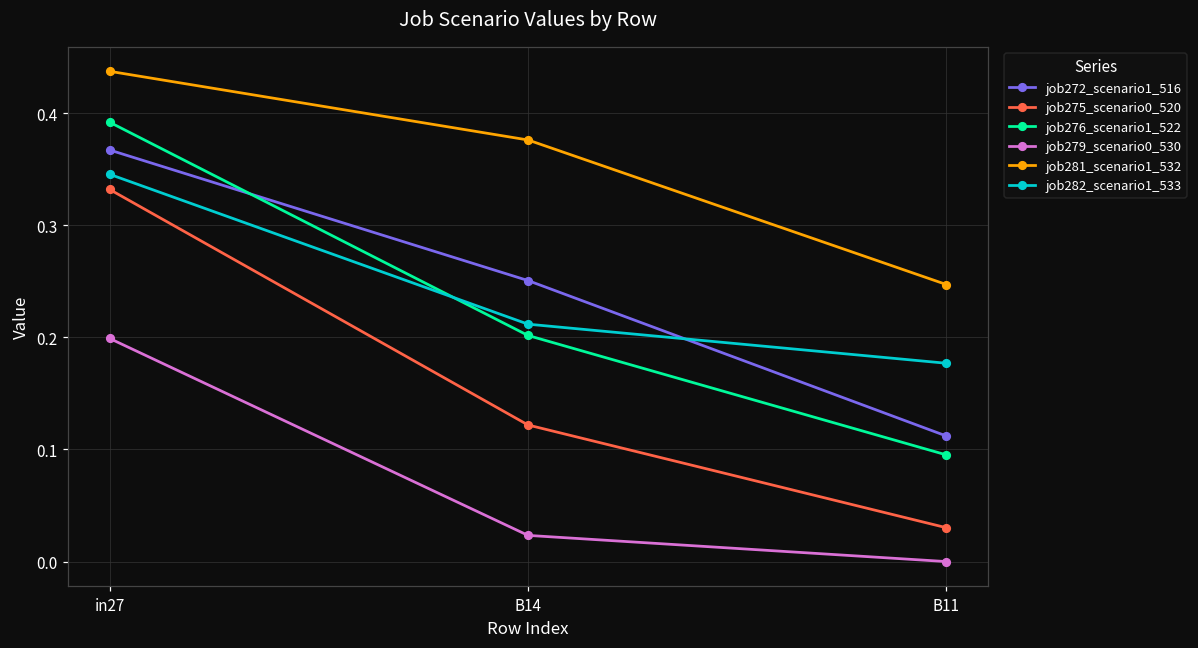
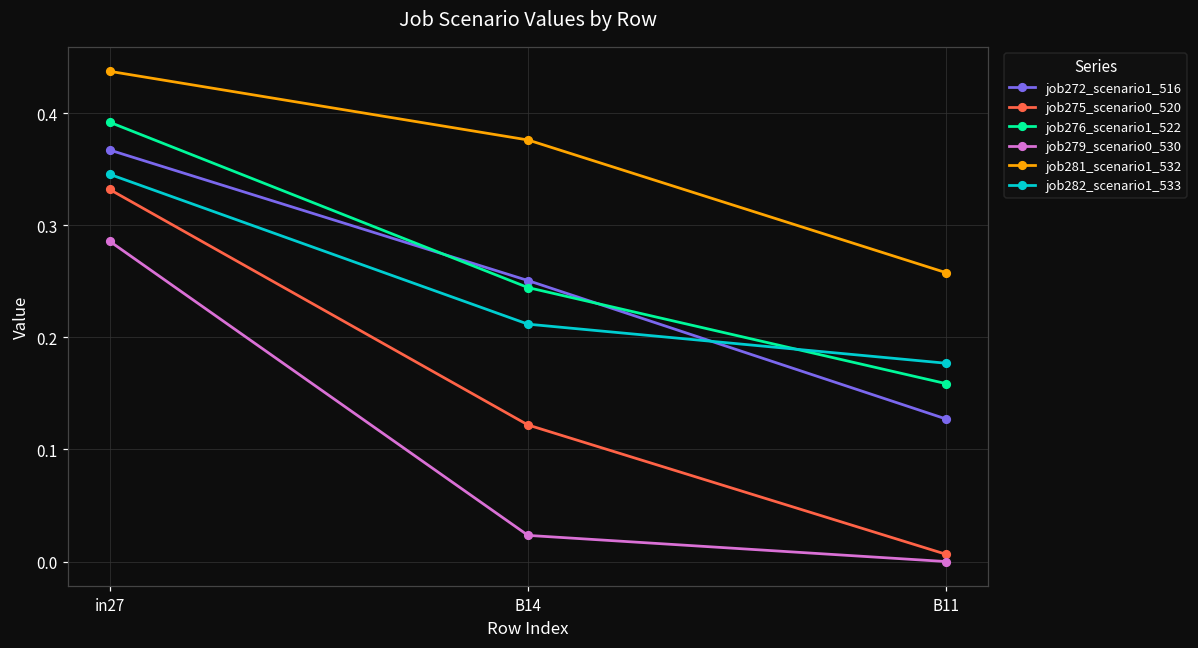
  {
    "job272_scenario1_516": {
      "in27": 0.367,
      "B14": 0.251,
-     "B11": 0.112
+     "B11": 0.127
    },
    "job275_scenario0_520": {
      "in27": 0.332,
      "B14": 0.122,
-     "B11": 0.030
+     "B11": 0.006
    },
    "job276_scenario1_522": {
      "in27": 0.392,
-     "B14": 0.202,
-     "B11": 0.095
+     "B14": 0.244,
+     "B11": 0.159
    },
    "job279_scenario0_530": {
-     "in27": 0.199,
+     "in27": 0.286,
      "B14": 0.023,
      "B11": 0.000
    },
    "job281_scenario1_532": {
      "in27": 0.437,
      "B14": 0.376,
-     "B11": 0.247
+     "B11": 0.258
    },
    "job282_scenario1_533": {
      "in27": 0.345,
      "B14": 0.212,
      "B11": 0.177
    }
  }
